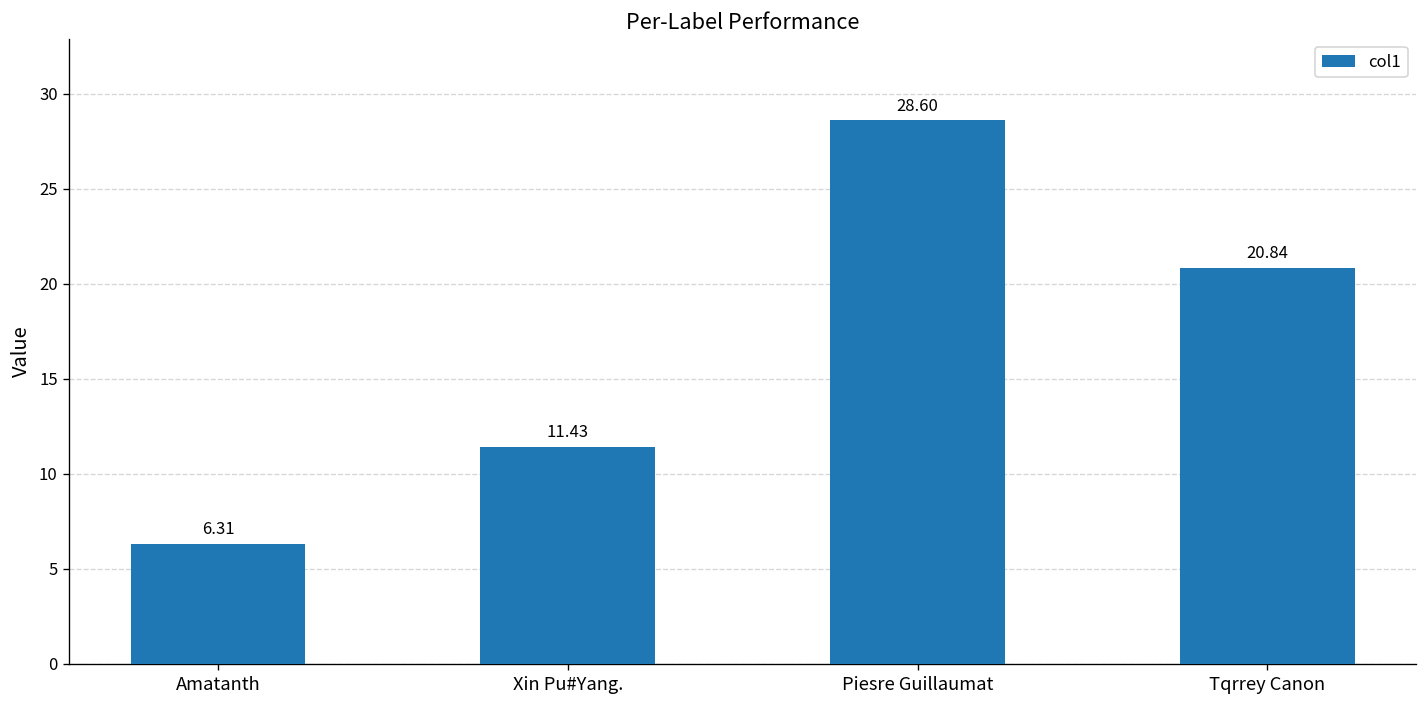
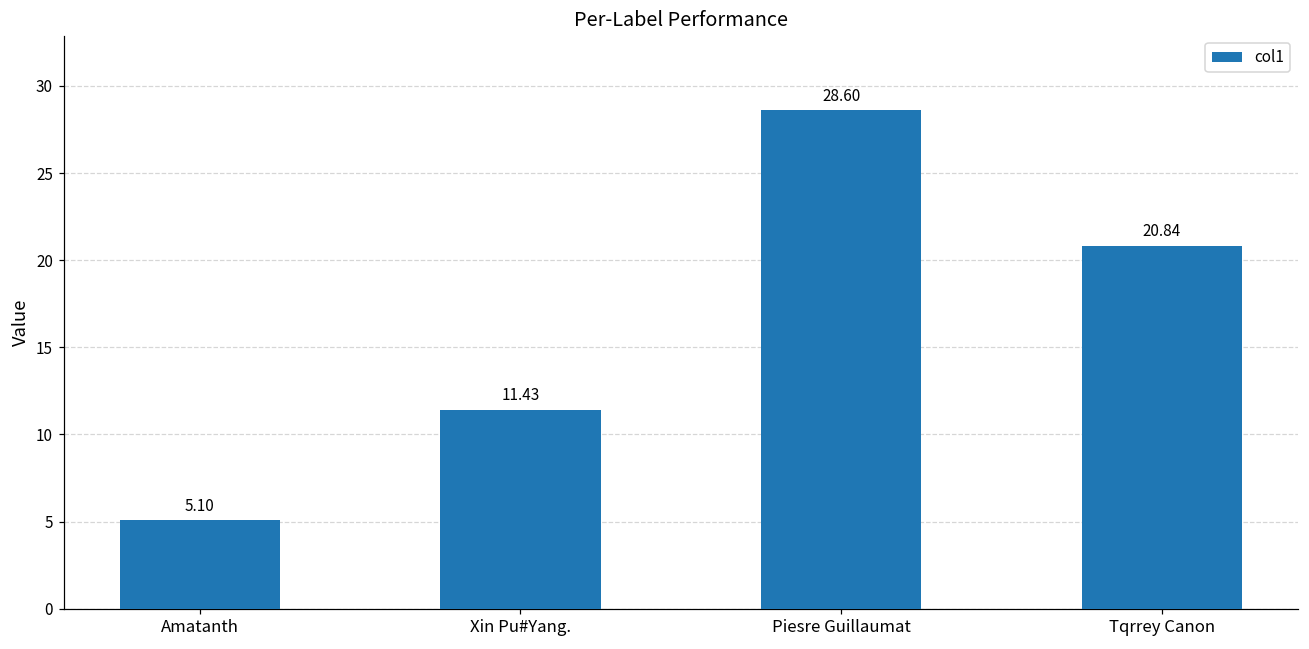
  {
-   "Amatanth": 6.31,
+   "Amatanth": 5.10,
    "Xin Pu#Yang.": 11.43,
    "Piesre Guillaumat": 28.60,
    "Tqrrey Canon": 20.84
  }
